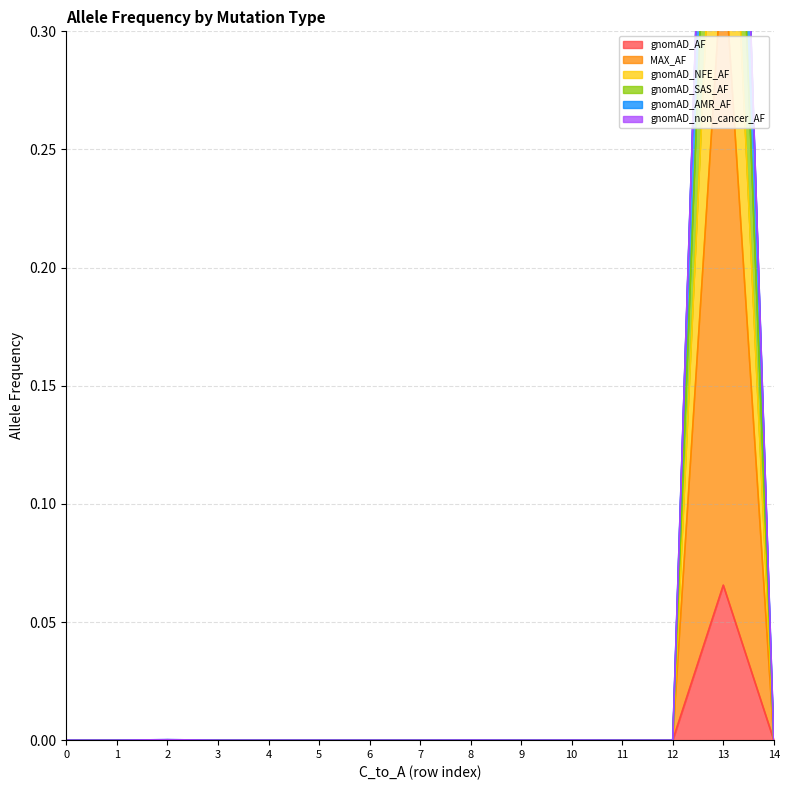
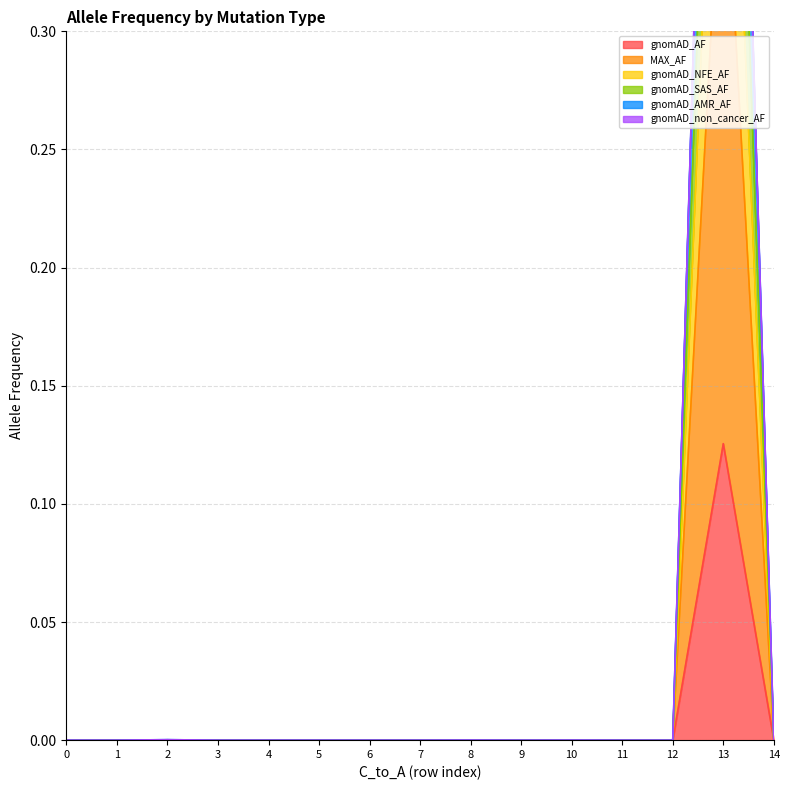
  {
    "gnomAD_AF": {
-     "13": 0.066
+     "13": 0.126
    }
  }
